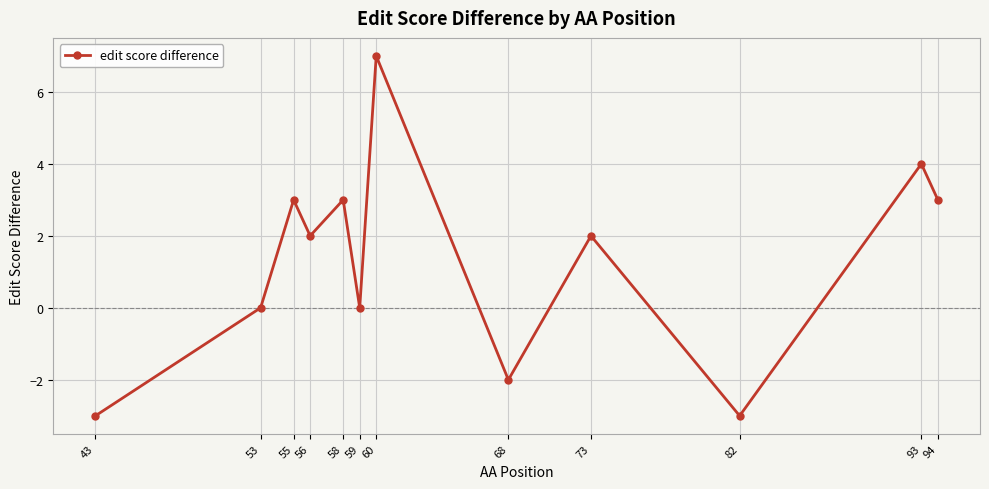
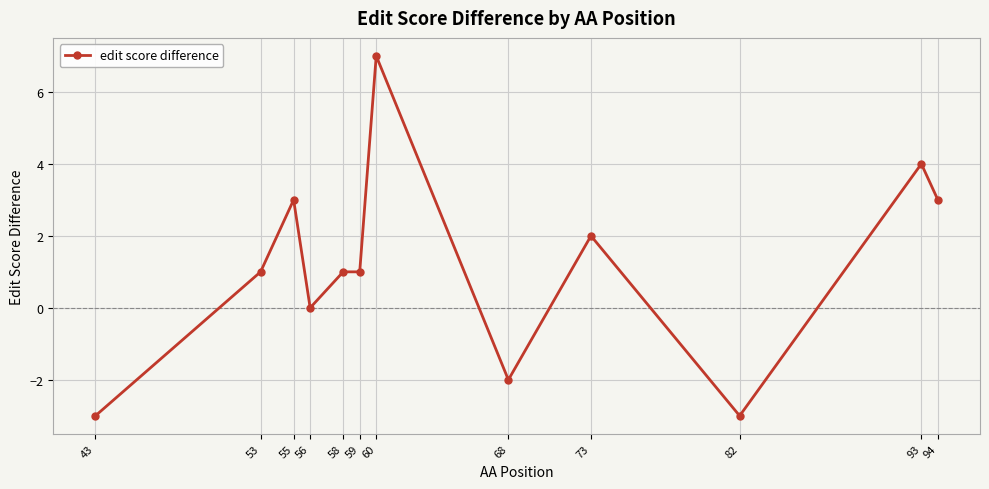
  {
    "43": -3,
-   "53": 0,
+   "53": 1,
    "55": 3,
-   "56": 2,
-   "58": 3,
-   "59": 0,
+   "56": 0,
+   "58": 1,
+   "59": 1,
    "60": 7,
    "68": -2,
    "73": 2,
    "82": -3,
    "93": 4,
    "94": 3
  }
